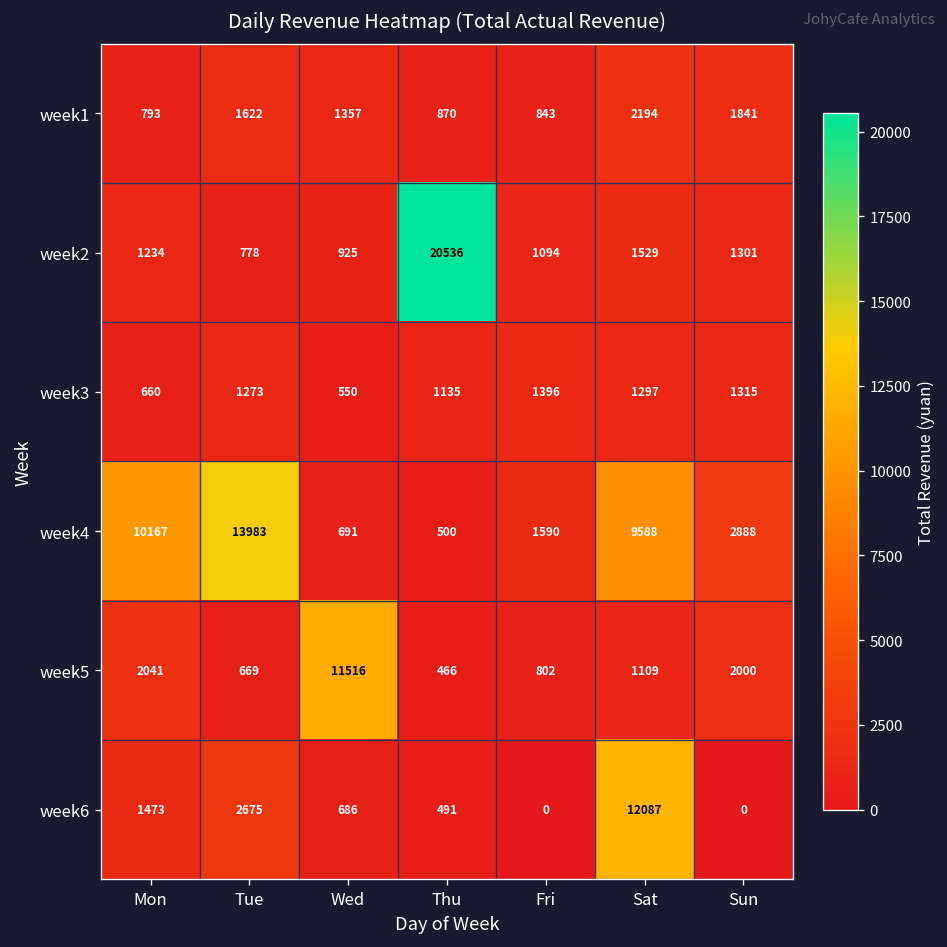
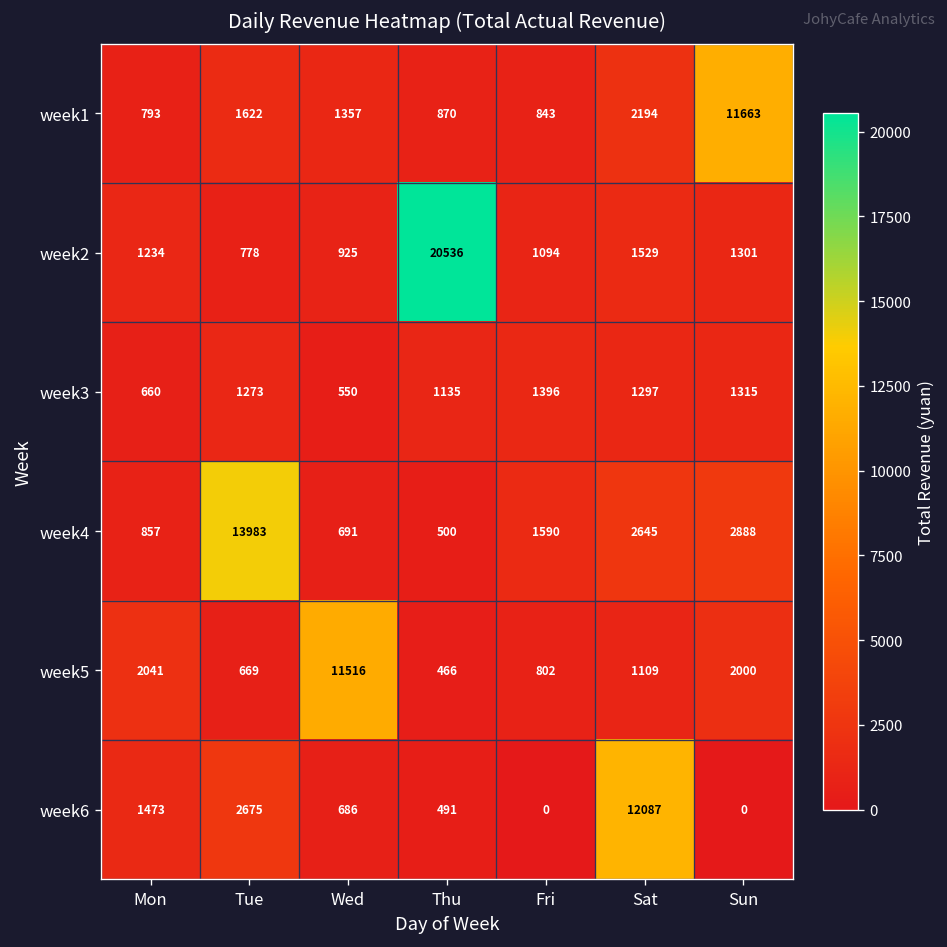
  {
    "week1": {
      "Mon": 793,
      "Tue": 1622,
      "Wed": 1357,
      "Thu": 870,
      "Fri": 843,
      "Sat": 2194,
-     "Sun": 1841
+     "Sun": 11663
    },
    "week2": {
      "Mon": 1234,
      "Tue": 778,
      "Wed": 925,
      "Thu": 20536,
      "Fri": 1094,
      "Sat": 1529,
      "Sun": 1301
    },
    "week3": {
      "Mon": 660,
      "Tue": 1273,
      "Wed": 550,
      "Thu": 1135,
      "Fri": 1396,
      "Sat": 1297,
      "Sun": 1315
    },
    "week4": {
-     "Mon": 10167,
+     "Mon": 857,
      "Tue": 13983,
      "Wed": 691,
      "Thu": 500,
      "Fri": 1590,
-     "Sat": 9588,
+     "Sat": 2645,
      "Sun": 2888
    },
    "week5": {
      "Mon": 2041,
      "Tue": 669,
      "Wed": 11516,
      "Thu": 466,
      "Fri": 802,
      "Sat": 1109,
      "Sun": 2000
    },
    "week6": {
      "Mon": 1473,
      "Tue": 2675,
      "Wed": 686,
      "Thu": 491,
      "Fri": 0,
      "Sat": 12087,
      "Sun": 0
    }
  }
